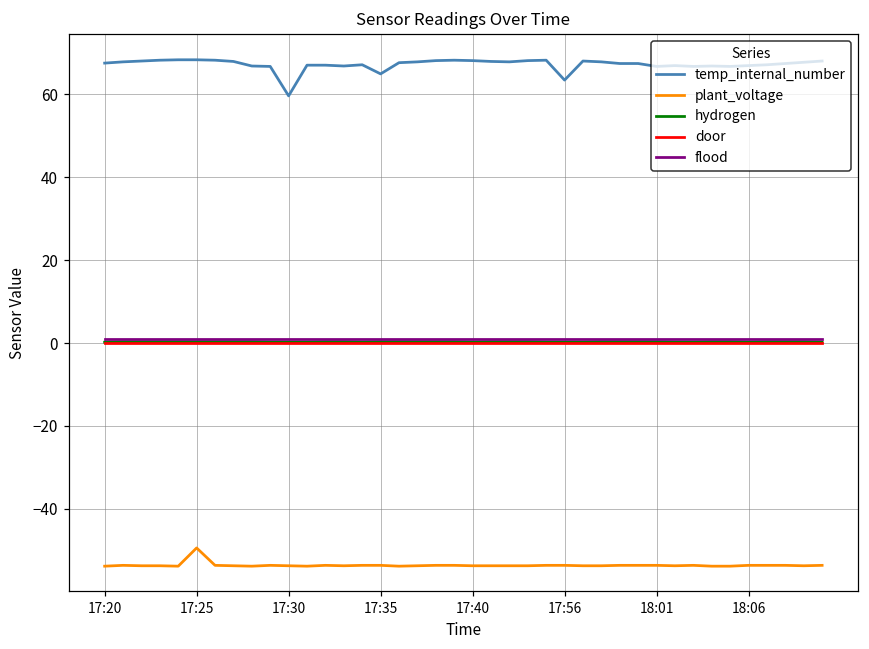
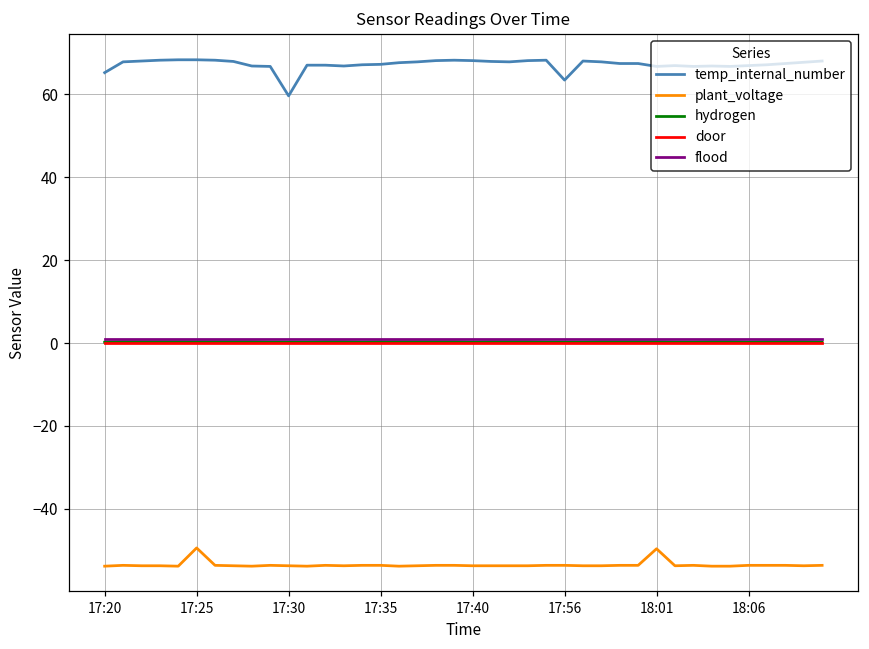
  {
    "temp_internal_number": {
-     "17:20": 68,
+     "17:20": 65,
      "17:25": 68,
      "17:30": 60,
-     "17:35": 65,
+     "17:35": 67,
      "17:40": 68,
      "17:56": 63
    },
    "plant_voltage": {
      "17:20": -54,
      "17:25": -49,
      "17:30": -54,
      "17:35": -54,
      "17:40": -54,
      "17:56": -54,
-     "18:01": -54,
+     "18:01": -50,
      "18:06": -54
    },
    "flood": {
      "17:20": 1,
      "17:25": 1,
      "17:30": 1,
      "17:35": 1,
      "17:40": 1,
      "17:56": 1,
      "18:01": 1,
      "18:06": 1
    }
  }
